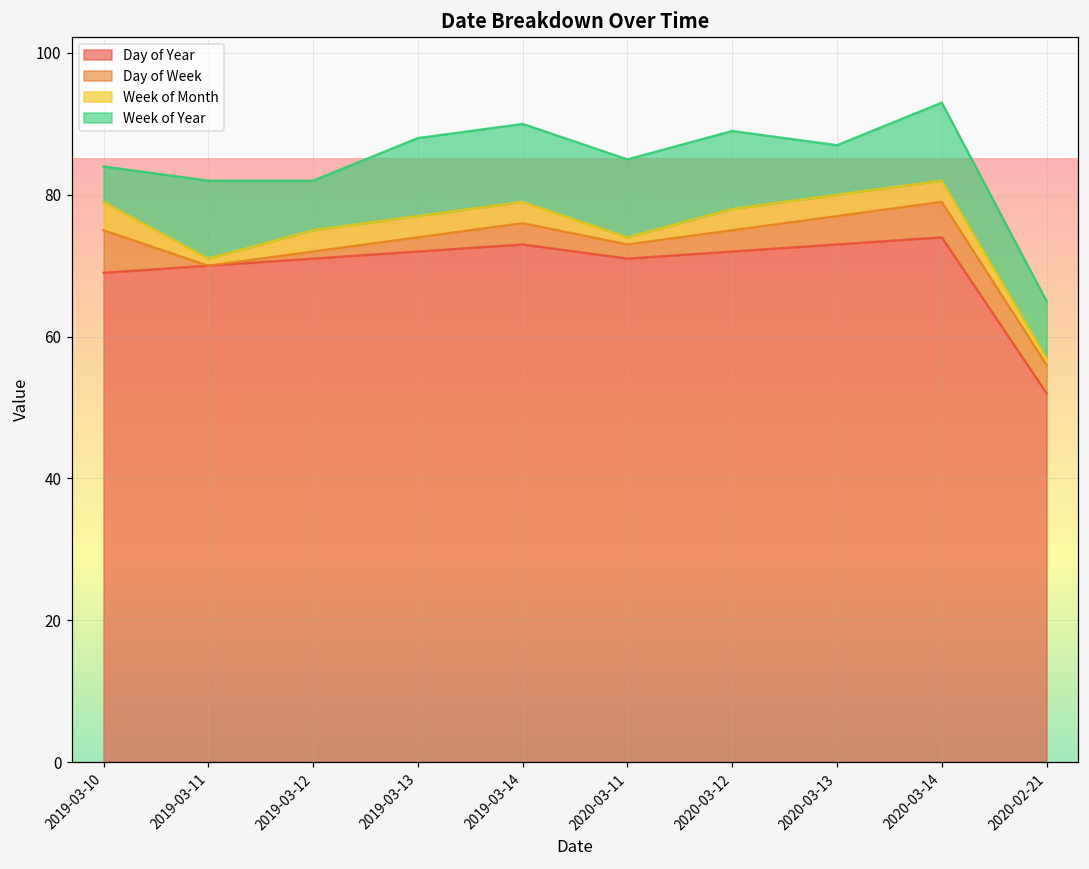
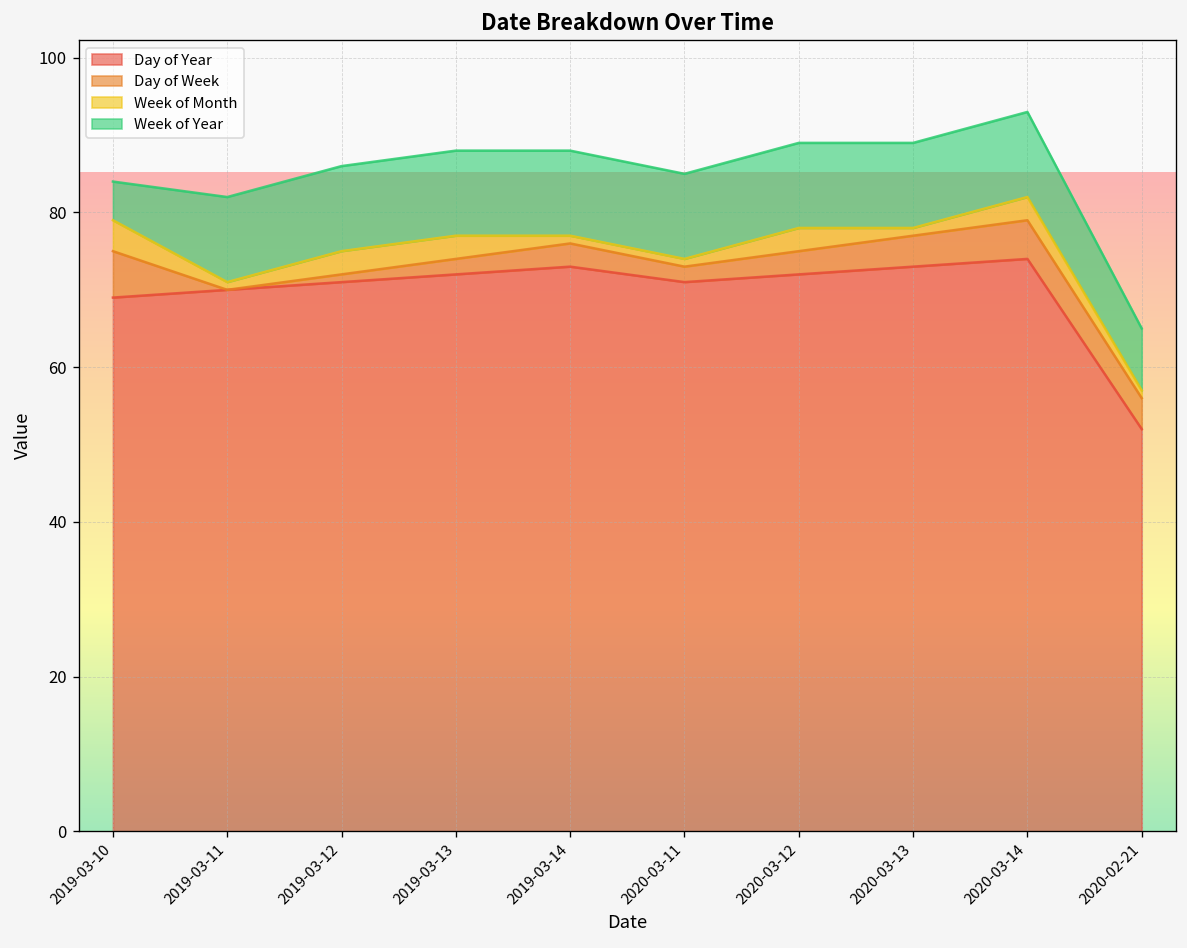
  {
    "Week of Month": {
      "2019-03-10": 4,
      "2019-03-11": 1,
      "2019-03-12": 3,
      "2019-03-13": 3,
-     "2019-03-14": 3,
+     "2019-03-14": 1,
      "2020-03-11": 1,
      "2020-03-12": 3,
-     "2020-03-13": 3,
+     "2020-03-13": 1,
      "2020-03-14": 3,
      "2020-02-21": 1
    },
    "Week of Year": {
      "2019-03-10": 5,
      "2019-03-11": 11,
-     "2019-03-12": 7,
+     "2019-03-12": 11,
      "2019-03-13": 11,
      "2019-03-14": 11,
      "2020-03-11": 11,
      "2020-03-12": 11,
-     "2020-03-13": 7,
+     "2020-03-13": 11,
      "2020-03-14": 11,
      "2020-02-21": 8
    }
  }
